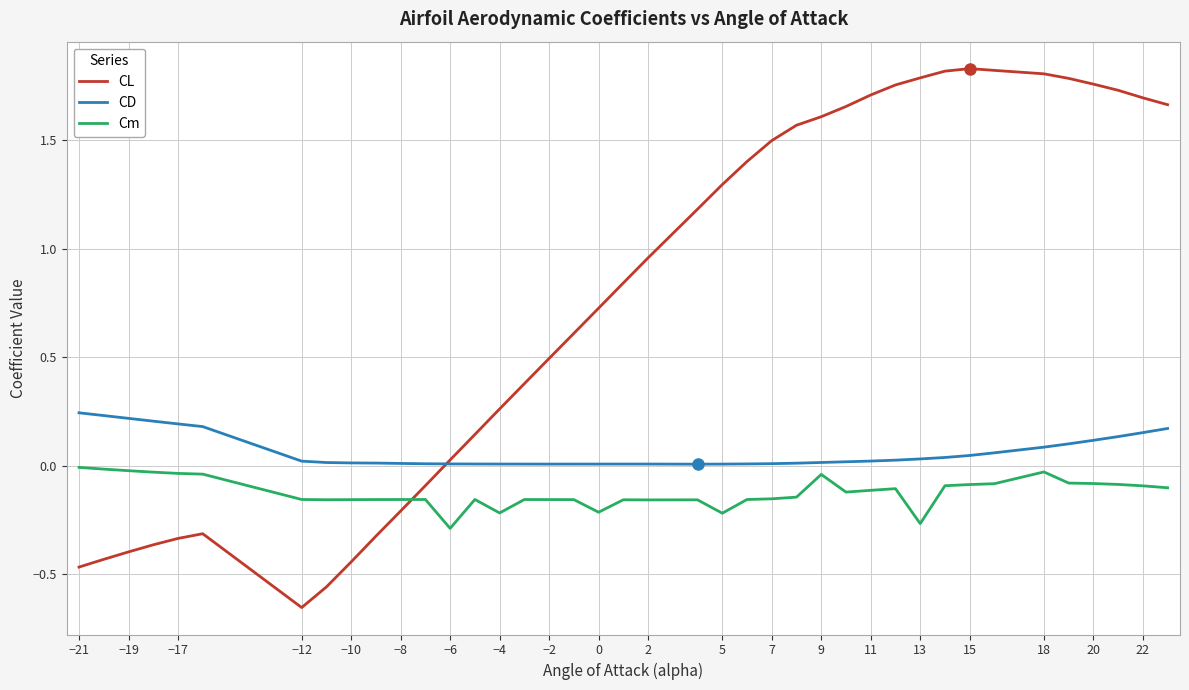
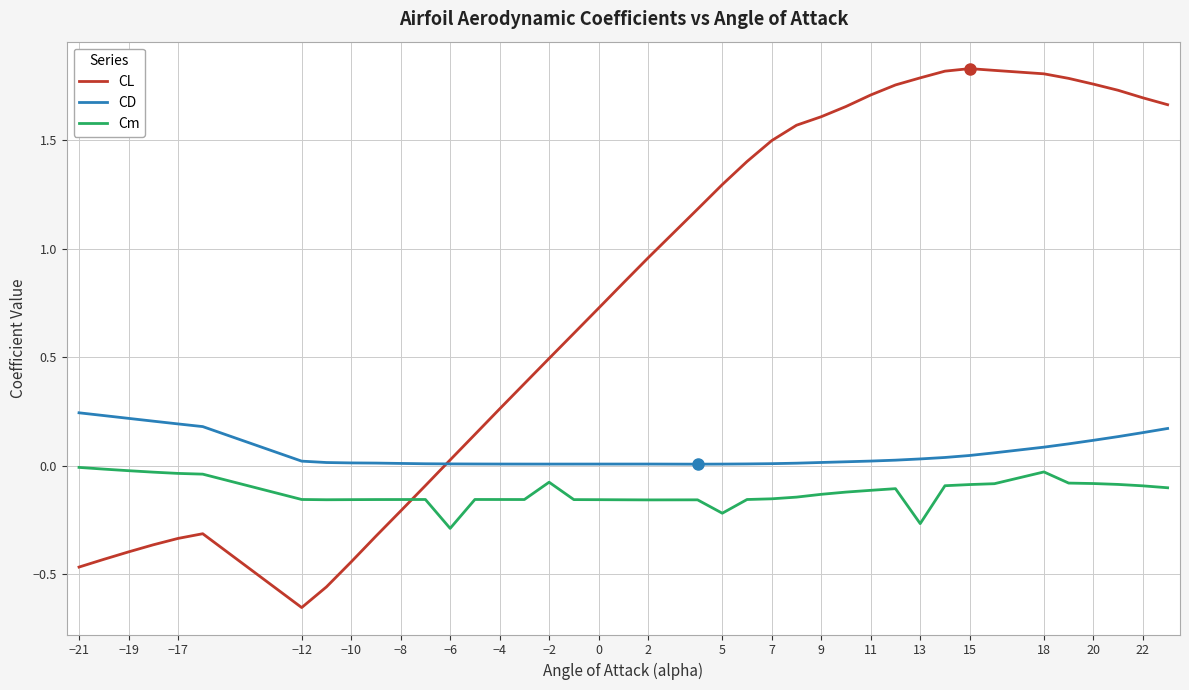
  {
    "Cm": {
      "−21": -0.01,
      "−19": -0.02,
      "−17": -0.04,
      "−12": -0.16,
      "−10": -0.16,
      "−8": -0.16,
      "−6": -0.29,
-     "−4": -0.22,
-     "−2": -0.16,
-     "0": -0.22,
+     "−4": -0.16,
+     "−2": -0.08,
+     "0": -0.16,
      "2": -0.16,
      "5": -0.22,
      "7": -0.15,
-     "9": -0.04,
+     "9": -0.13,
      "11": -0.11,
      "13": -0.27,
      "15": -0.09,
      "18": -0.03,
      "20": -0.08,
      "22": -0.09
    }
  }
